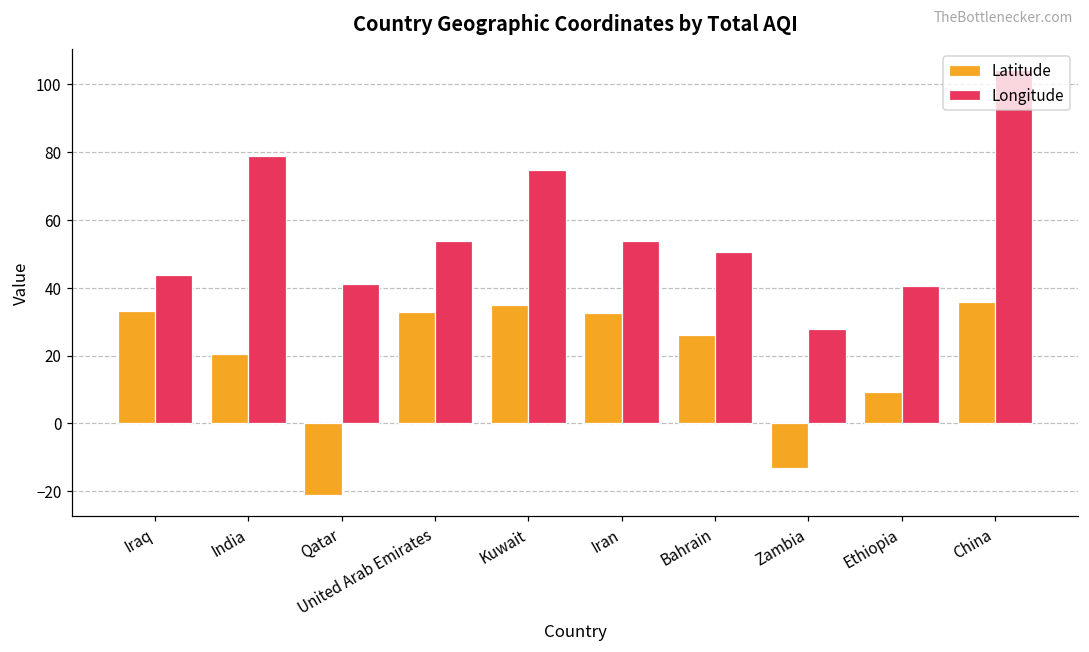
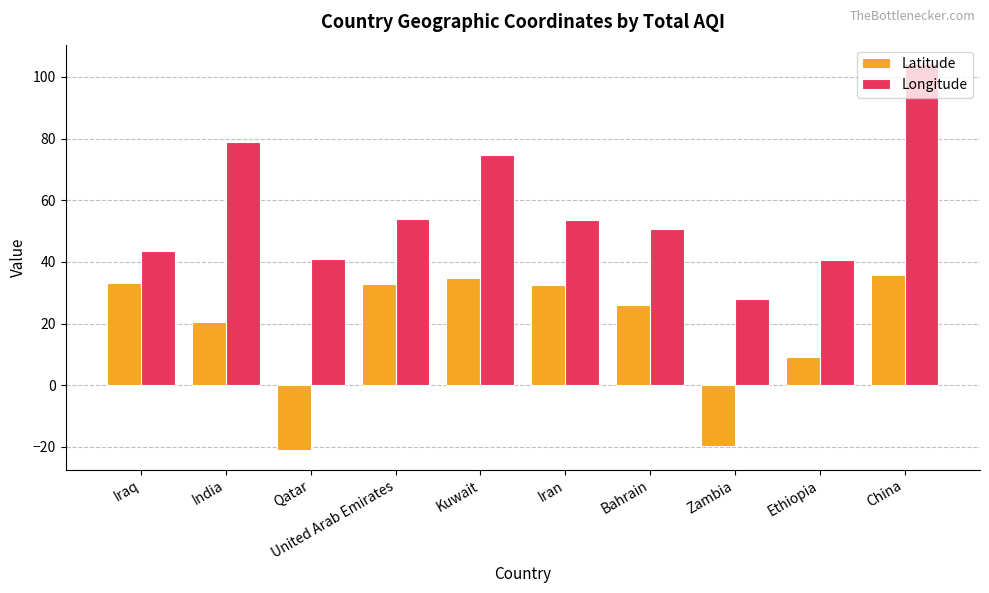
  {
    "Latitude": {
      "Iraq": 33,
      "India": 21,
      "Qatar": -21,
      "United Arab Emirates": 33,
      "Kuwait": 35,
      "Iran": 32,
      "Bahrain": 26,
-     "Zambia": -13,
+     "Zambia": -20,
      "Ethiopia": 9,
      "China": 36
    },
    "Longitude": {
      "Iraq": 44,
      "India": 79,
      "Qatar": 41,
      "United Arab Emirates": 54,
      "Kuwait": 75,
      "Iran": 54,
      "Bahrain": 51,
      "Zambia": 28,
      "Ethiopia": 40
    }
  }
